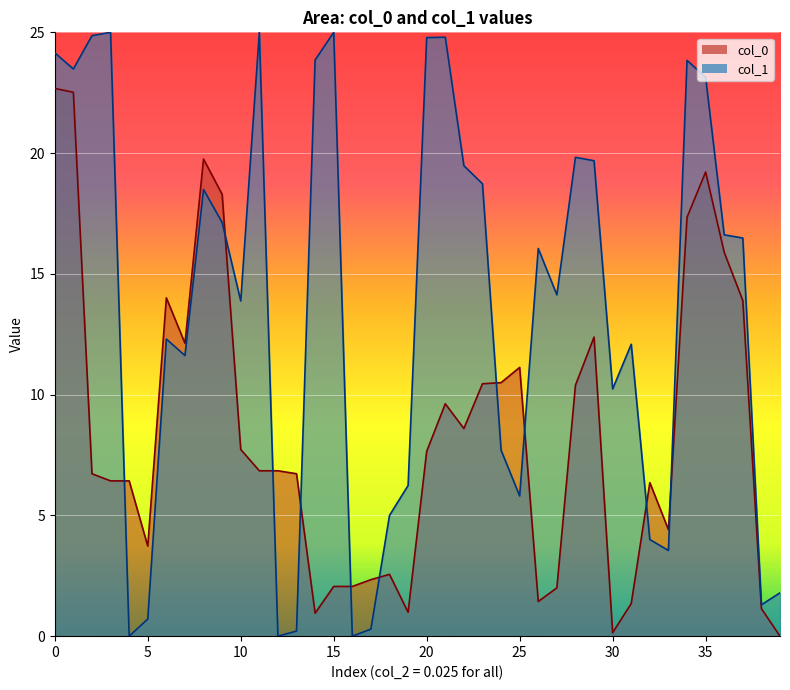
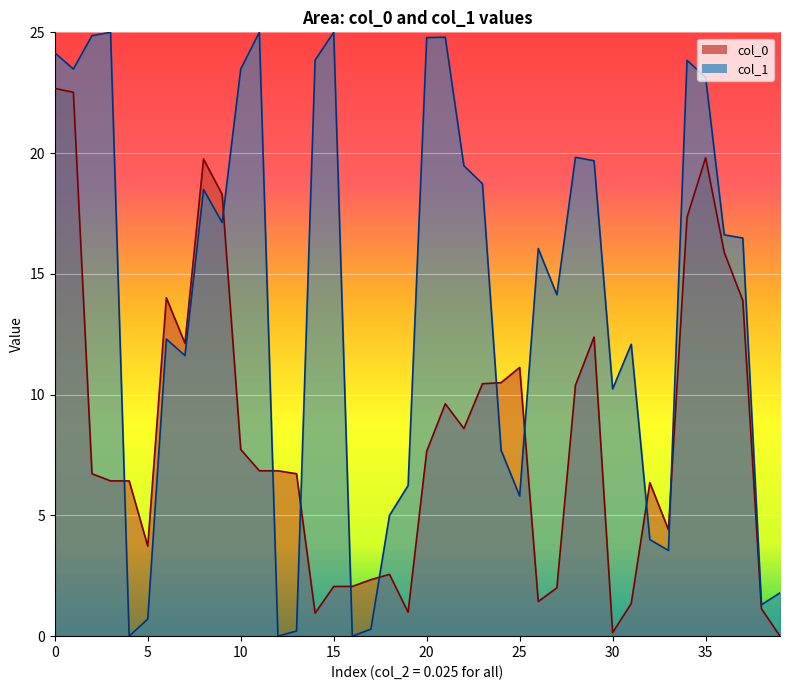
  {
    "col_0": {
      "0": 22.7,
      "5": 3.7,
      "10": 7.7,
      "15": 2.1,
      "20": 7.7,
      "25": 11.1,
      "30": 0.1,
-     "35": 19.2
+     "35": 19.8
    },
    "col_1": {
      "0": 24.2,
      "5": 0.7,
-     "10": 13.9,
+     "10": 23.5,
      "15": 25.0,
      "20": 24.8,
      "25": 5.8,
      "30": 10.2
    }
  }
